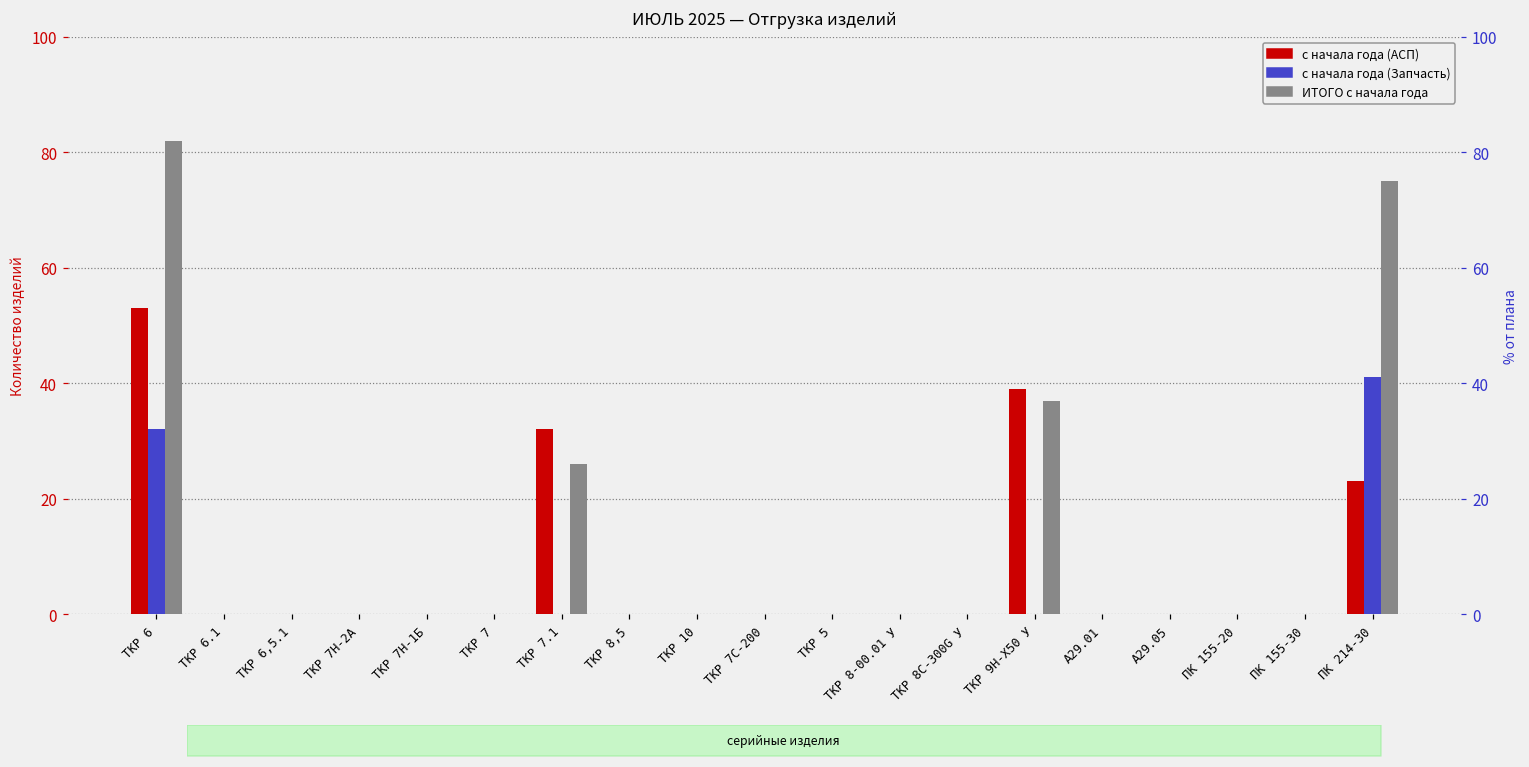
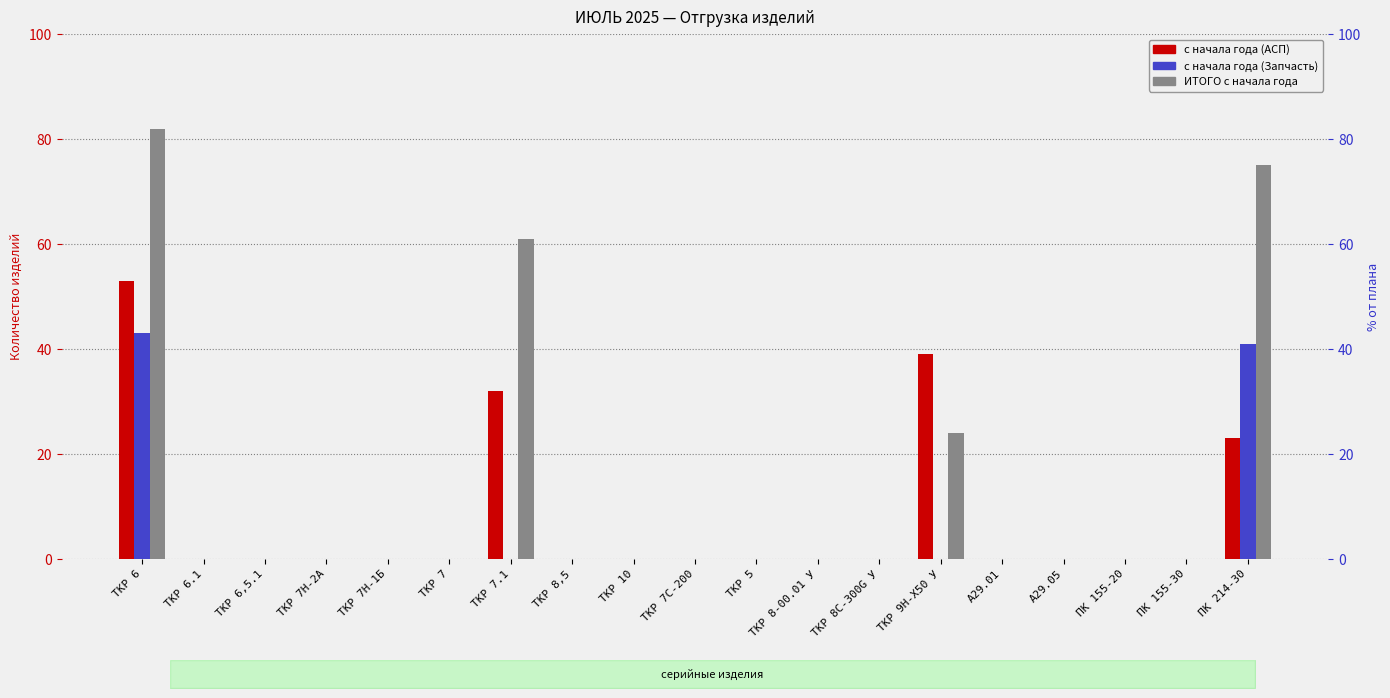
  {
    "с начала года (АСП)": {
      "ТКР 6": 53,
      "ТКР 6.1": 0,
      "ТКР 6,5.1": 0,
      "ТКР 7Н-2А": 0,
      "ТКР 7Н-1Б": 0,
      "ТКР 7": 0,
      "ТКР 7.1": 32,
      "ТКР 8,5": 0,
      "ТКР 10": 0,
      "ТКР 7С-200": 0,
      "ТКР 5": 0,
      "ТКР 8-00.01 У": 0,
      "ТКР 8С-300G У": 0,
      "ТКР 9Н-Х50 У": 39,
      "А29.01": 0,
      "А29.05": 0,
      "ПК 155-20": 0,
      "ПК 155-30": 0,
      "ПК 214-30": 23
    },
    "с начала года (Запчасть)": {
-     "ТКР 6": 32,
+     "ТКР 6": 43,
      "ТКР 6.1": 0,
      "ТКР 6,5.1": 0,
      "ТКР 7Н-2А": 0,
      "ТКР 7Н-1Б": 0,
      "ТКР 7": 0,
      "ТКР 7.1": 0,
      "ТКР 8,5": 0,
      "ТКР 10": 0,
      "ТКР 7С-200": 0,
      "ТКР 5": 0,
      "ТКР 8-00.01 У": 0,
      "ТКР 8С-300G У": 0,
      "ТКР 9Н-Х50 У": 0,
      "А29.01": 0,
      "А29.05": 0,
      "ПК 155-20": 0,
      "ПК 155-30": 0,
      "ПК 214-30": 41
    },
    "ИТОГО с начала года": {
      "ТКР 6": 82,
      "ТКР 6.1": 0,
      "ТКР 6,5.1": 0,
      "ТКР 7Н-2А": 0,
      "ТКР 7Н-1Б": 0,
      "ТКР 7": 0,
-     "ТКР 7.1": 26,
+     "ТКР 7.1": 61,
      "ТКР 8,5": 0,
      "ТКР 10": 0,
      "ТКР 7С-200": 0,
      "ТКР 5": 0,
      "ТКР 8-00.01 У": 0,
      "ТКР 8С-300G У": 0,
-     "ТКР 9Н-Х50 У": 37,
+     "ТКР 9Н-Х50 У": 24,
      "А29.01": 0,
      "А29.05": 0,
      "ПК 155-20": 0,
      "ПК 155-30": 0,
      "ПК 214-30": 75
    }
  }
